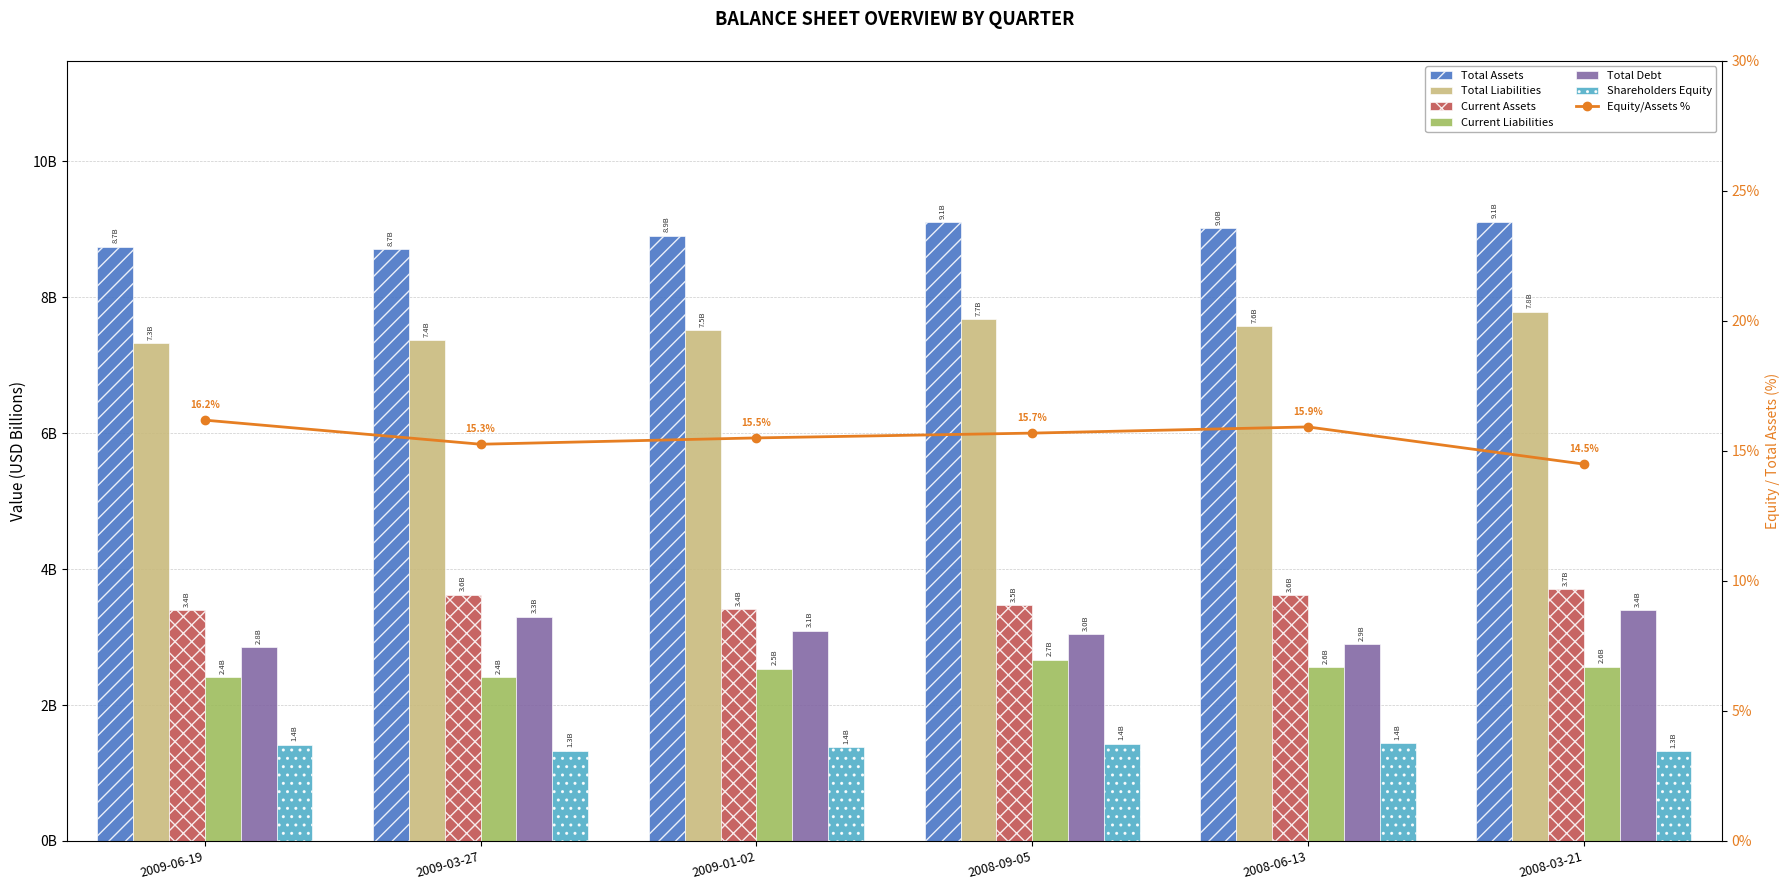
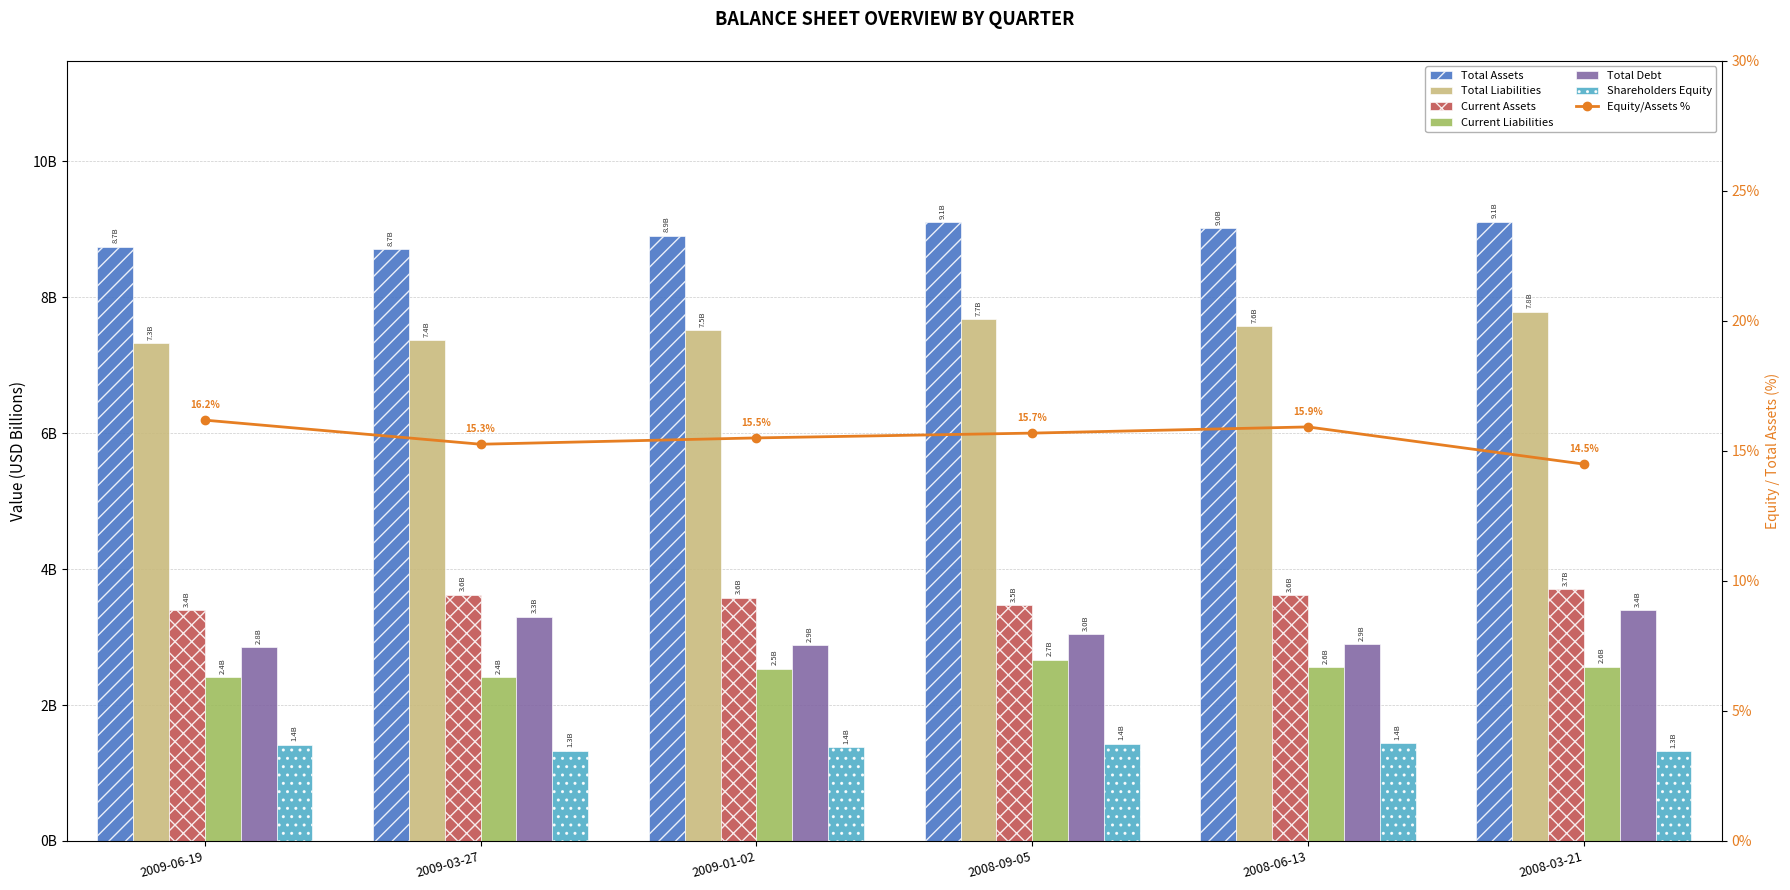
  {
    "Current Assets": {
      "2009-06-19": "3.4B",
      "2009-03-27": "3.6B",
-     "2009-01-02": "3.4B",
+     "2009-01-02": "3.6B",
      "2008-09-05": "3.5B",
      "2008-06-13": "3.6B",
      "2008-03-21": "3.7B"
    },
    "Total Debt": {
      "2009-06-19": "2.8B",
      "2009-03-27": "3.3B",
-     "2009-01-02": "3.1B",
+     "2009-01-02": "2.9B",
      "2008-09-05": "3.0B",
      "2008-06-13": "2.9B",
      "2008-03-21": "3.4B"
    },
    "Equity/Assets %": {
      "2009-06-19": "16.2%",
      "2009-03-27": "15.3%",
      "2009-01-02": "15.5%",
      "2008-09-05": "15.7%",
      "2008-06-13": "15.9%",
      "2008-03-21": "14.5%"
    }
  }
